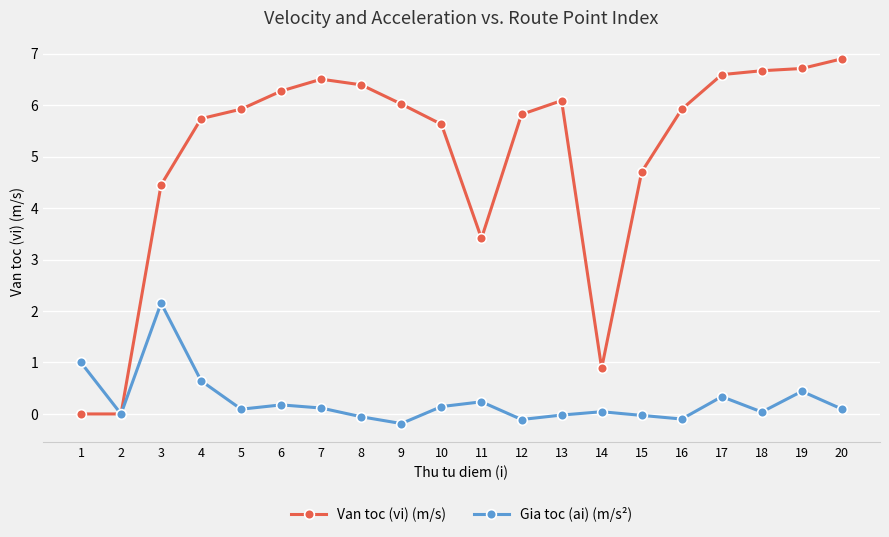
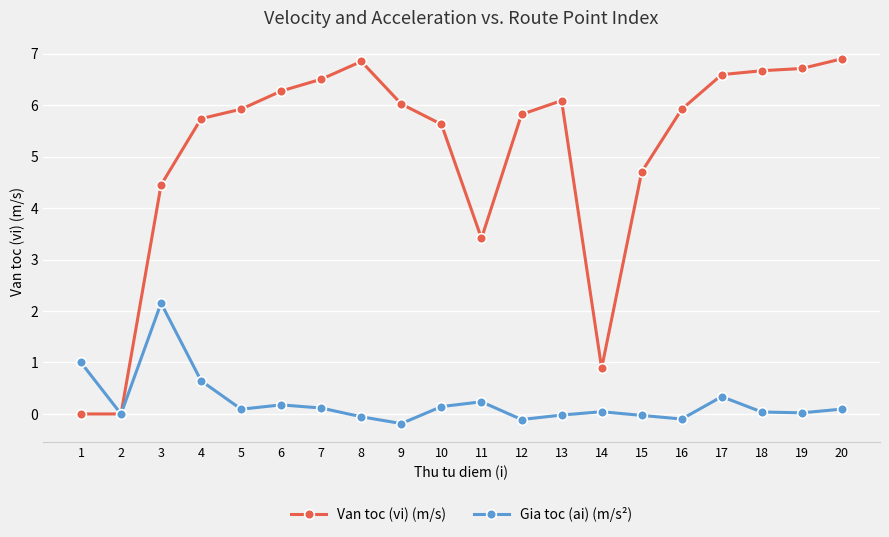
  {
    "Van toc (vi) (m/s)": {
      "1": 0.0,
      "3": 4.5,
      "4": 5.7,
      "5": 5.9,
      "6": 6.3,
      "7": 6.5,
-     "8": 6.4,
+     "8": 6.9,
      "9": 6.0,
      "10": 5.6,
      "11": 3.4,
      "12": 5.8,
      "13": 6.1,
      "14": 0.9,
      "15": 4.7,
      "16": 5.9,
      "17": 6.6,
      "18": 6.7,
      "19": 6.7,
      "20": 6.9
    },
    "Gia toc (ai) (m/s²)": {
      "1": 1.0,
      "3": 2.2,
      "4": 0.6,
      "5": 0.1,
      "6": 0.2,
      "7": 0.1,
      "8": -0.1,
      "9": -0.2,
      "10": 0.1,
      "11": 0.2,
      "12": -0.1,
      "13": 0.0,
      "14": 0.0,
      "15": 0.0,
      "16": -0.1,
      "17": 0.3,
      "18": 0.0,
-     "19": 0.4,
+     "19": 0.0,
      "20": 0.1
    }
  }
